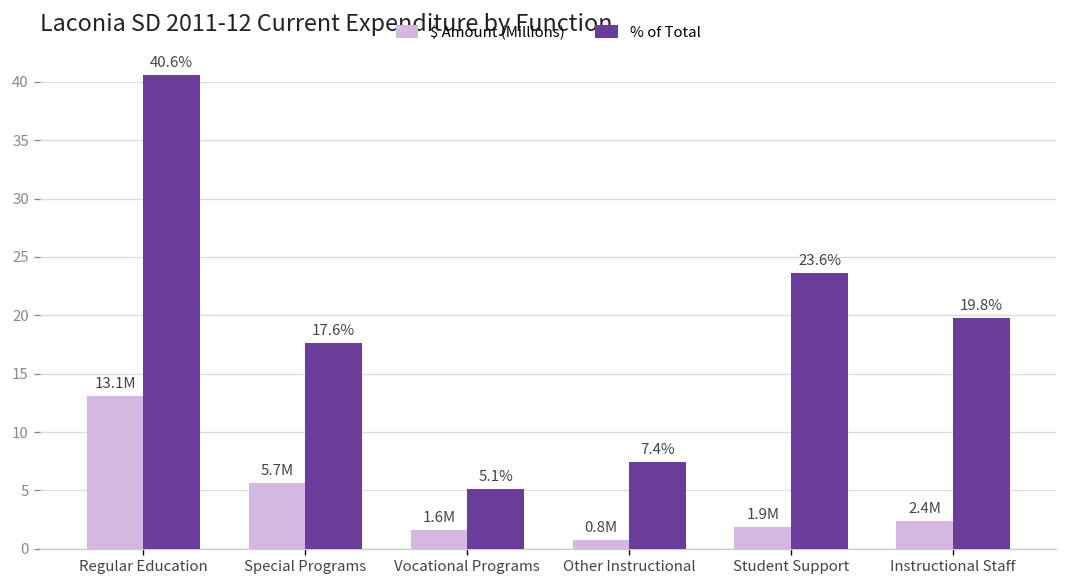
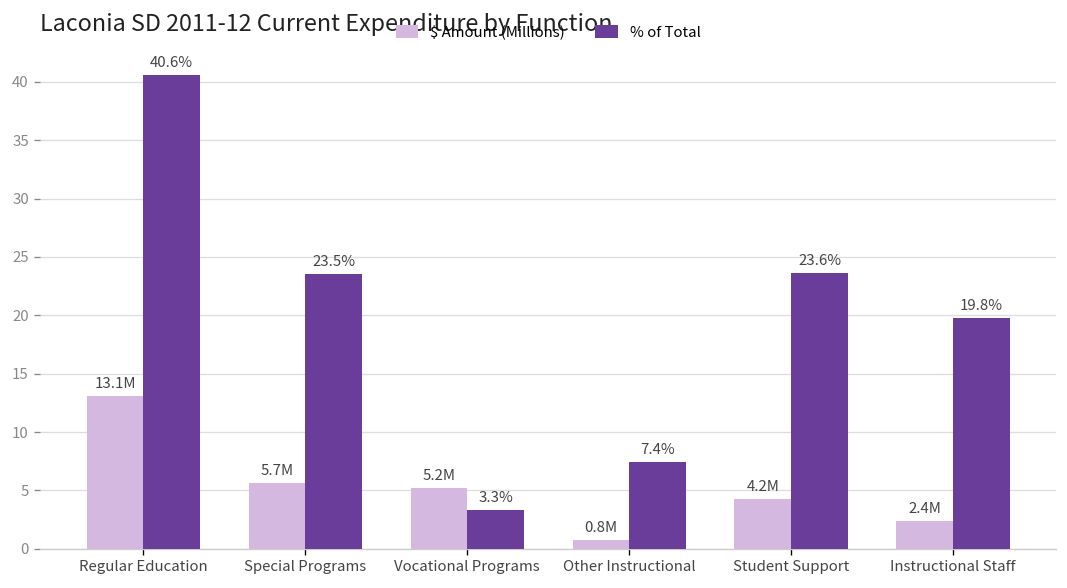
  {
    "$ Amount (Millions)": {
      "Regular Education": "13.1M",
      "Special Programs": "5.7M",
-     "Vocational Programs": "1.6M",
+     "Vocational Programs": "5.2M",
      "Other Instructional": "0.8M",
-     "Student Support": "1.9M",
+     "Student Support": "4.2M",
      "Instructional Staff": "2.4M"
    },
    "% of Total": {
      "Regular Education": "40.6%",
-     "Special Programs": "17.6%",
-     "Vocational Programs": "5.1%",
+     "Special Programs": "23.5%",
+     "Vocational Programs": "3.3%",
      "Other Instructional": "7.4%",
      "Student Support": "23.6%",
      "Instructional Staff": "19.8%"
    }
  }
